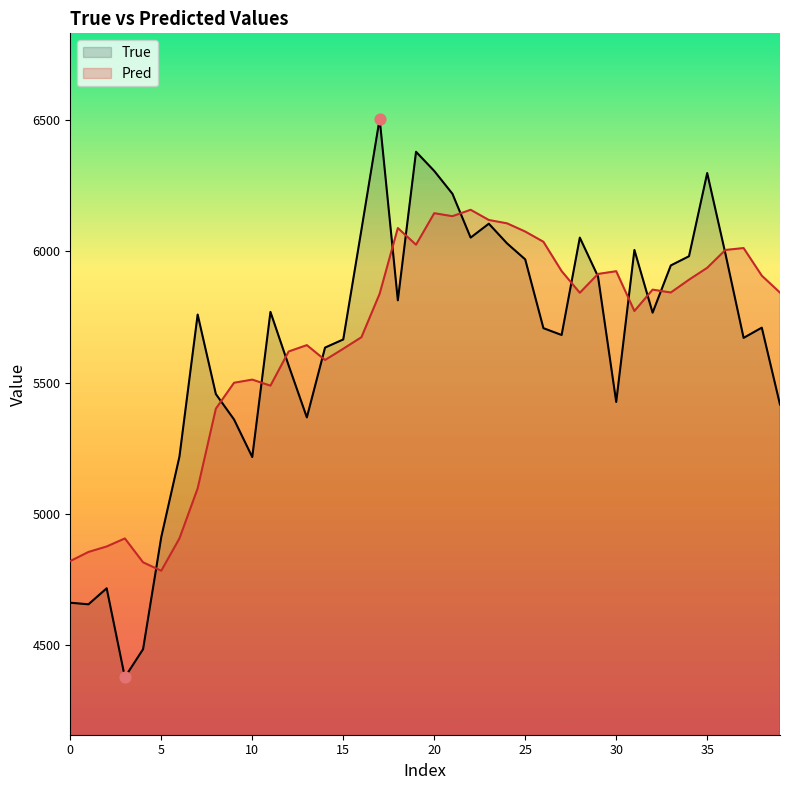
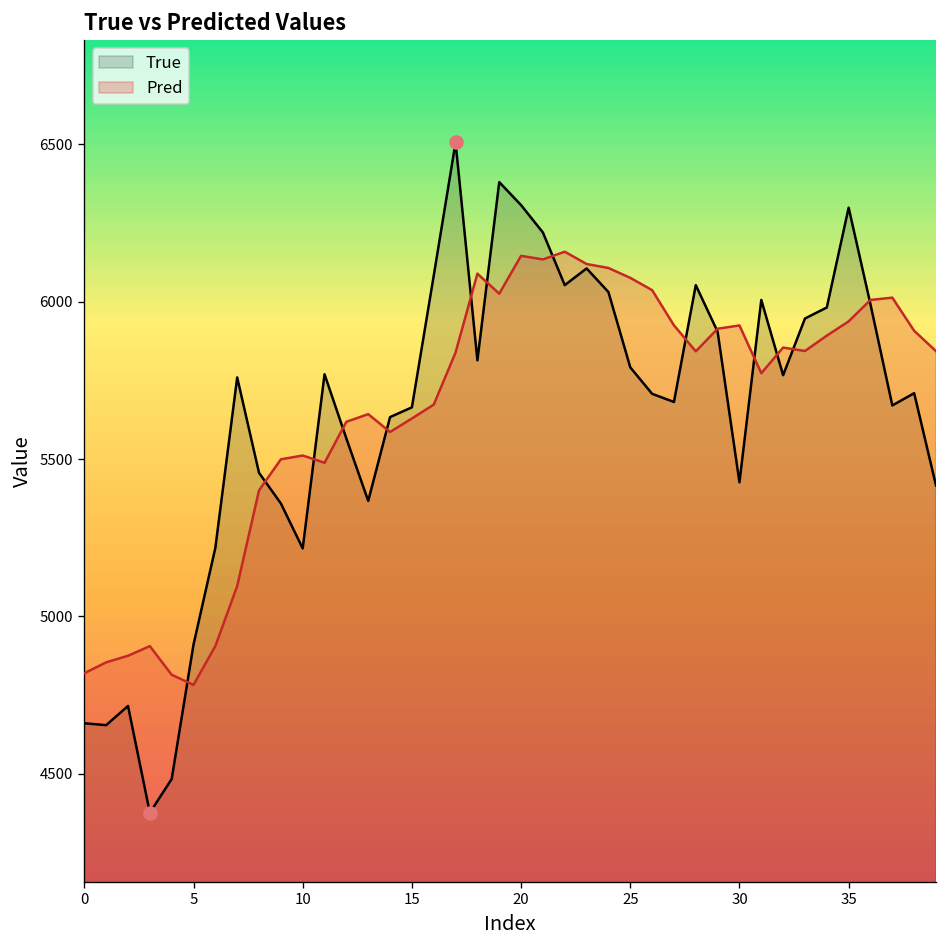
  {
    "True": {
      "0": 4660,
      "5": 4910,
      "10": 5220,
      "15": 5660,
      "20": 6310,
-     "25": 5970,
+     "25": 5790,
      "30": 5430,
      "35": 6300
    },
    "Pred": {
      "0": 4820,
      "5": 4780,
      "10": 5510,
      "15": 5630,
      "20": 6150,
      "25": 6080,
      "30": 5920,
      "35": 5940
    }
  }
